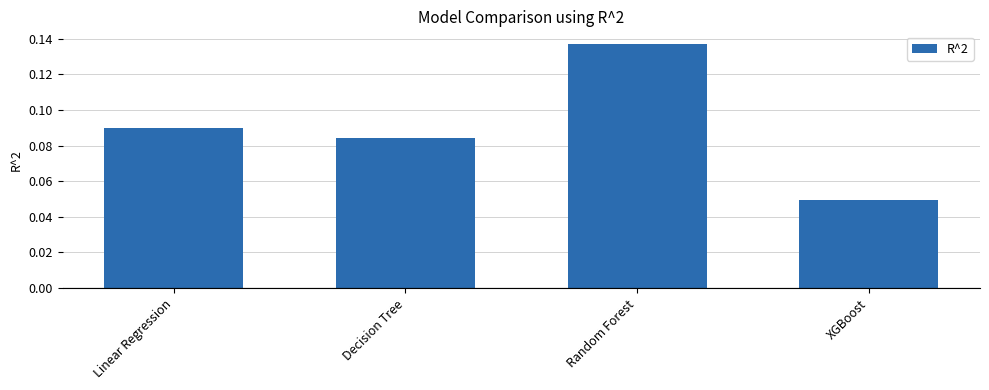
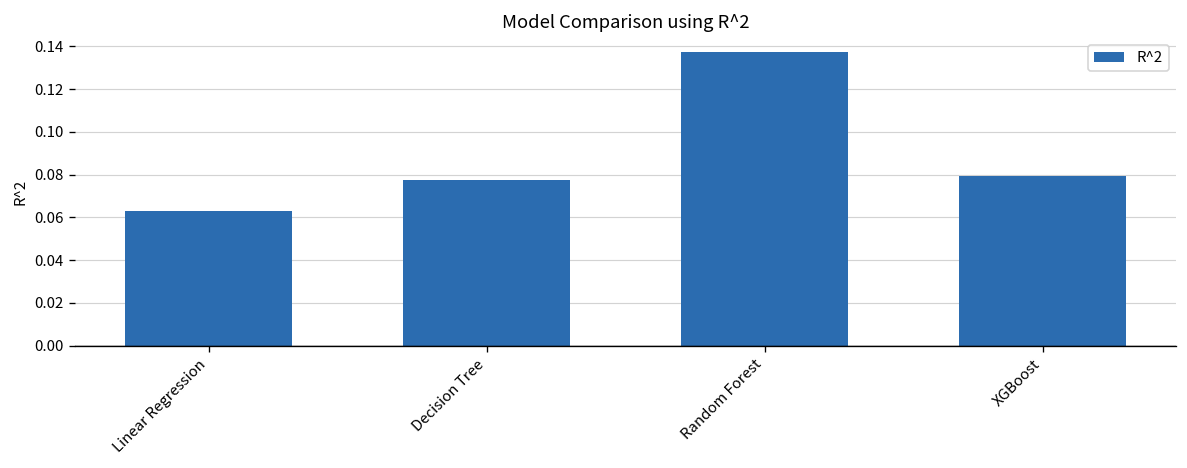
  {
-   "Linear Regression": 0.090,
-   "Decision Tree": 0.084,
+   "Linear Regression": 0.063,
+   "Decision Tree": 0.078,
    "Random Forest": 0.137,
-   "XGBoost": 0.050
+   "XGBoost": 0.079
  }
